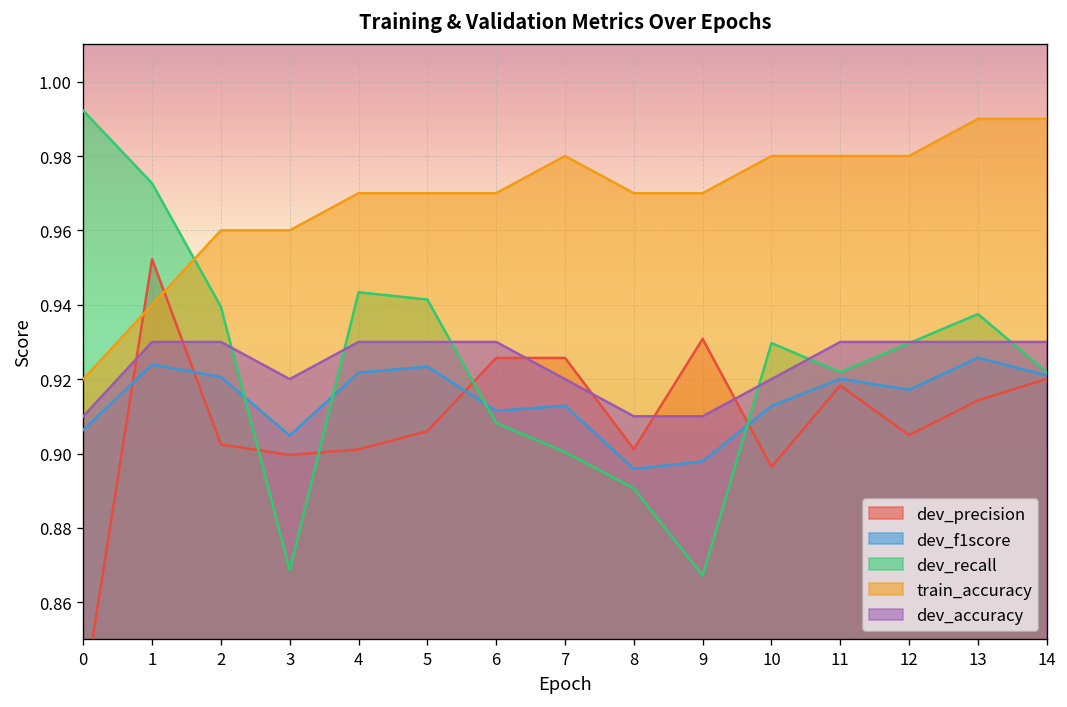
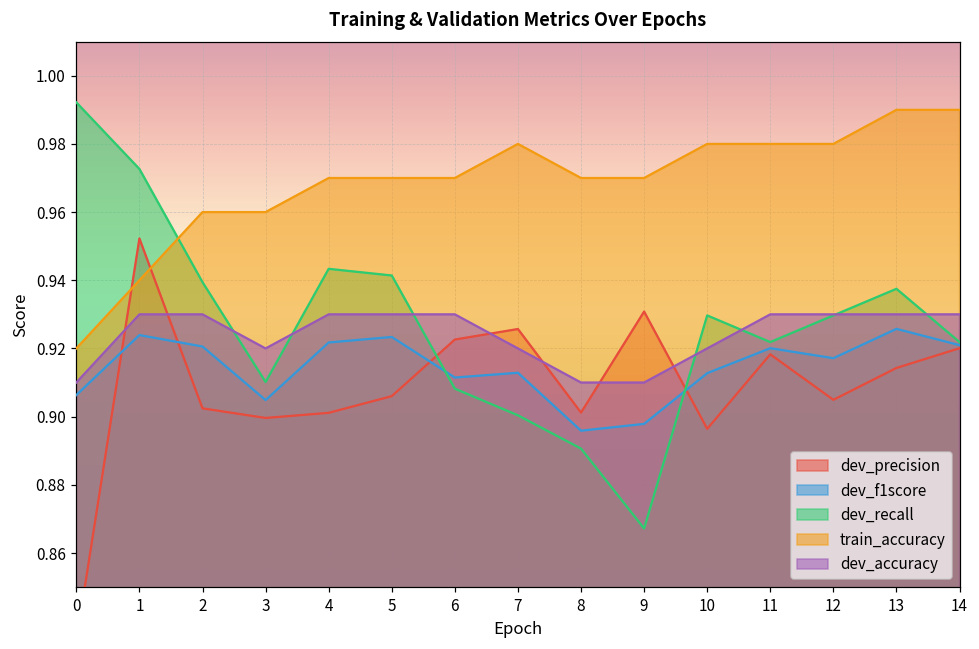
  {
    "dev_precision": {
      "1": 0.952,
      "2": 0.902,
      "3": 0.900,
      "4": 0.901,
      "5": 0.906,
-     "6": 0.926,
+     "6": 0.923,
      "7": 0.926,
      "8": 0.901,
      "9": 0.931,
      "10": 0.896,
      "11": 0.918,
      "12": 0.905,
      "13": 0.914,
      "14": 0.920
    },
    "dev_f1score": {
      "0": 0.906,
      "1": 0.924,
      "2": 0.921,
      "3": 0.905,
      "4": 0.922,
      "5": 0.923,
      "6": 0.911,
      "7": 0.913,
      "8": 0.896,
      "9": 0.898,
      "10": 0.913,
      "11": 0.920,
      "12": 0.917,
      "13": 0.926,
      "14": 0.921
    },
    "dev_recall": {
      "0": 0.992,
      "1": 0.973,
      "2": 0.939,
-     "3": 0.869,
+     "3": 0.910,
      "4": 0.943,
      "5": 0.941,
      "6": 0.908,
      "7": 0.900,
      "8": 0.891,
      "9": 0.867,
      "10": 0.930,
      "11": 0.922,
      "13": 0.938,
      "14": 0.922
    },
    "train_accuracy": {
      "0": 0.920,
      "1": 0.940,
      "2": 0.960,
      "3": 0.960,
      "4": 0.970,
      "5": 0.970,
      "6": 0.970,
      "7": 0.980,
      "8": 0.970,
      "9": 0.970,
      "10": 0.980,
      "11": 0.980,
      "12": 0.980,
      "13": 0.990,
      "14": 0.990
    },
    "dev_accuracy": {
      "0": 0.910,
      "1": 0.930,
      "2": 0.930,
      "3": 0.920,
      "4": 0.930,
      "5": 0.930,
      "6": 0.930,
      "7": 0.920,
      "8": 0.910,
      "9": 0.910,
      "10": 0.920,
      "11": 0.930,
      "13": 0.930,
      "14": 0.930
    }
  }
